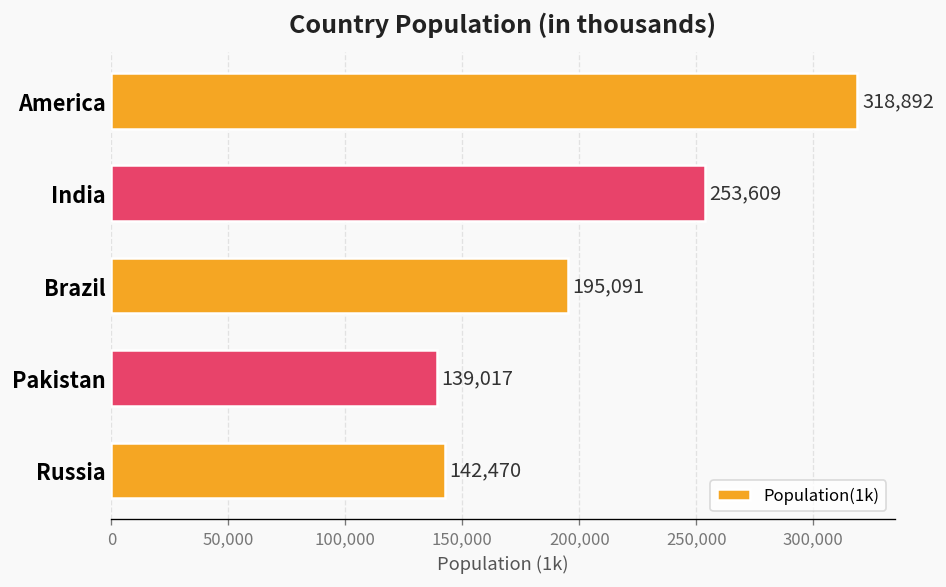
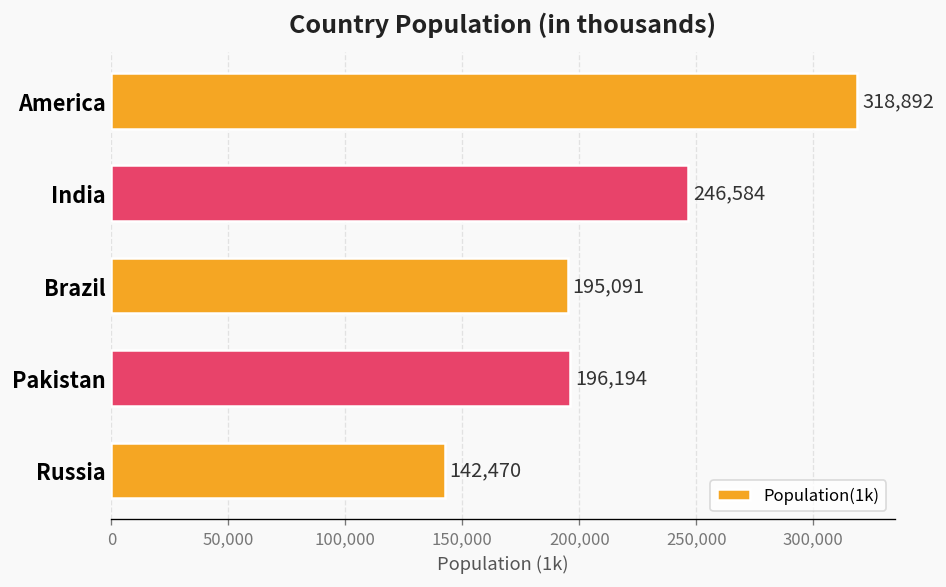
  {
    "America": "318,892",
-   "India": "253,609",
+   "India": "246,584",
    "Brazil": "195,091",
-   "Pakistan": "139,017",
+   "Pakistan": "196,194",
    "Russia": "142,470"
  }
